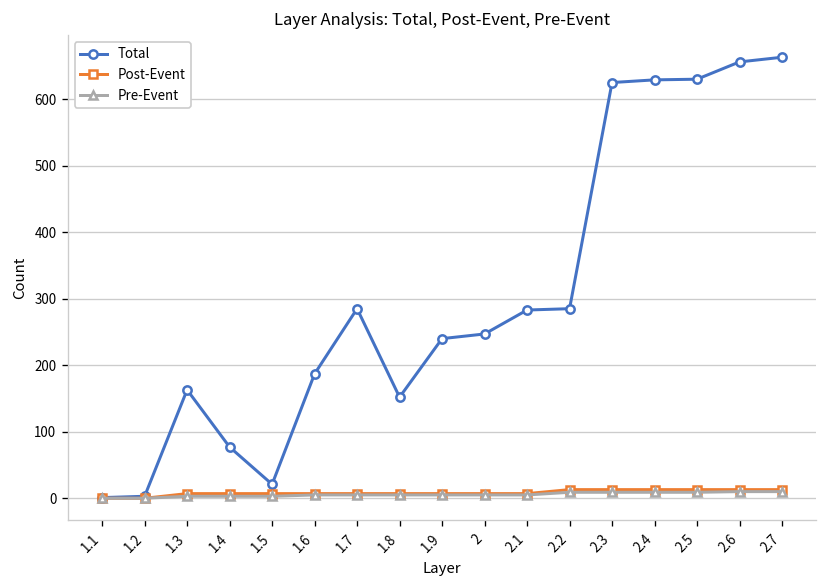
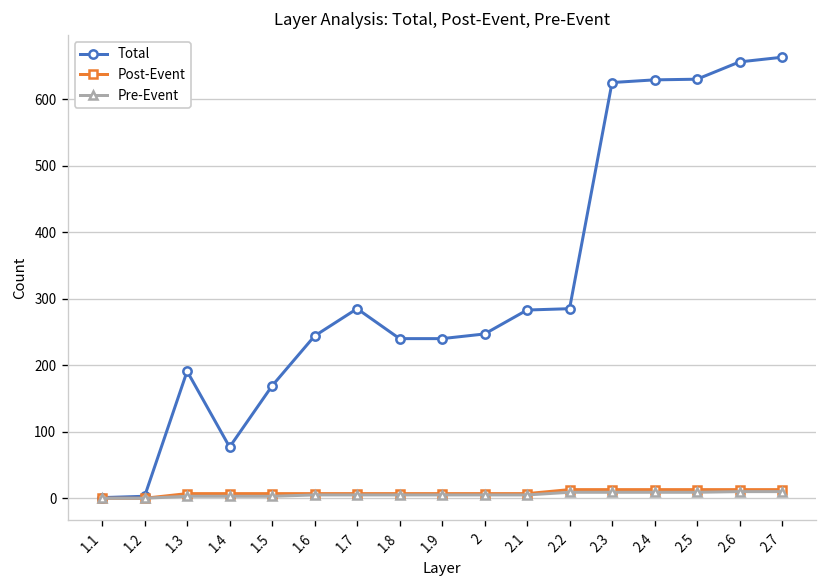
  {
    "Total": {
-     "1.3": 160,
+     "1.3": 190,
      "1.4": 80,
-     "1.5": 20,
-     "1.6": 190,
+     "1.5": 170,
+     "1.6": 240,
      "1.7": 290,
-     "1.8": 150,
+     "1.8": 240,
      "1.9": 240,
      "2": 250,
      "2.1": 280,
      "2.2": 290,
      "2.3": 630,
      "2.4": 630,
      "2.5": 630,
      "2.6": 660,
      "2.7": 660
    }
  }
